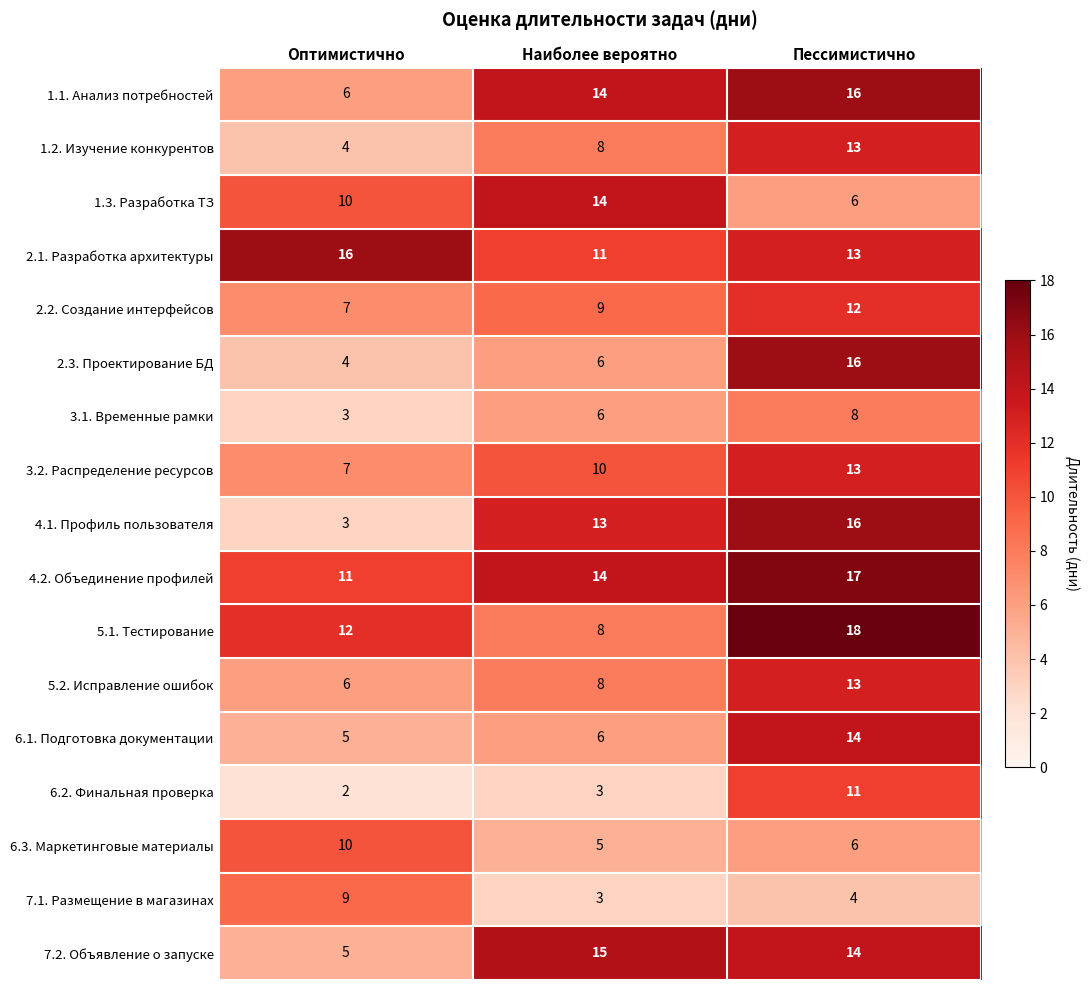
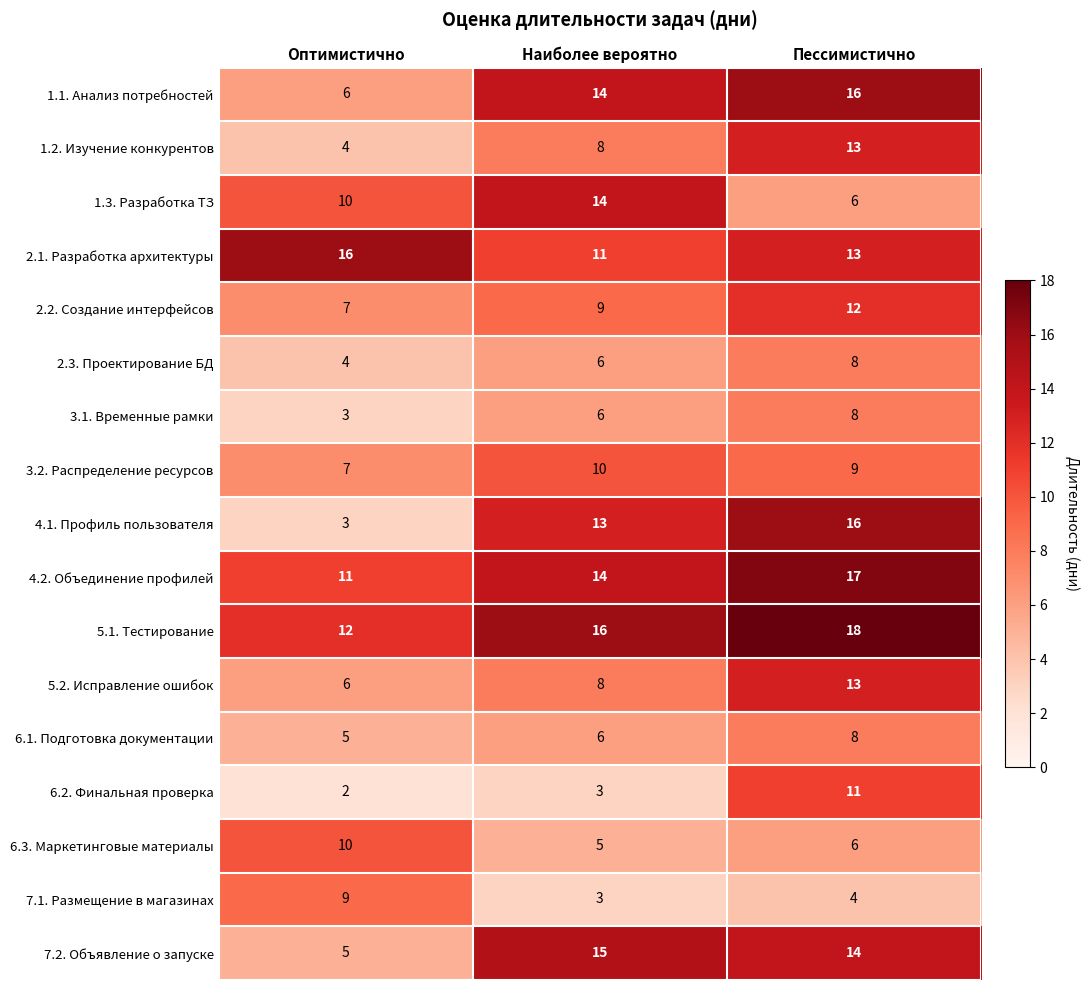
  {
    "1.1. Анализ потребностей": {
      "Оптимистично": 6,
      "Наиболее вероятно": 14,
      "Пессимистично": 16
    },
    "1.2. Изучение конкурентов": {
      "Оптимистично": 4,
      "Наиболее вероятно": 8,
      "Пессимистично": 13
    },
    "1.3. Разработка ТЗ": {
      "Оптимистично": 10,
      "Наиболее вероятно": 14,
      "Пессимистично": 6
    },
    "2.1. Разработка архитектуры": {
      "Оптимистично": 16,
      "Наиболее вероятно": 11,
      "Пессимистично": 13
    },
    "2.2. Создание интерфейсов": {
      "Оптимистично": 7,
      "Наиболее вероятно": 9,
      "Пессимистично": 12
    },
    "2.3. Проектирование БД": {
      "Оптимистично": 4,
      "Наиболее вероятно": 6,
-     "Пессимистично": 16
+     "Пессимистично": 8
    },
    "3.1. Временные рамки": {
      "Оптимистично": 3,
      "Наиболее вероятно": 6,
      "Пессимистично": 8
    },
    "3.2. Распределение ресурсов": {
      "Оптимистично": 7,
      "Наиболее вероятно": 10,
-     "Пессимистично": 13
+     "Пессимистично": 9
    },
    "4.1. Профиль пользователя": {
      "Оптимистично": 3,
      "Наиболее вероятно": 13,
      "Пессимистично": 16
    },
    "4.2. Объединение профилей": {
      "Оптимистично": 11,
      "Наиболее вероятно": 14,
      "Пессимистично": 17
    },
    "5.1. Тестирование": {
      "Оптимистично": 12,
-     "Наиболее вероятно": 8,
+     "Наиболее вероятно": 16,
      "Пессимистично": 18
    },
    "5.2. Исправление ошибок": {
      "Оптимистично": 6,
      "Наиболее вероятно": 8,
      "Пессимистично": 13
    },
    "6.1. Подготовка документации": {
      "Оптимистично": 5,
      "Наиболее вероятно": 6,
-     "Пессимистично": 14
+     "Пессимистично": 8
    },
    "6.2. Финальная проверка": {
      "Оптимистично": 2,
      "Наиболее вероятно": 3,
      "Пессимистично": 11
    },
    "6.3. Маркетинговые материалы": {
      "Оптимистично": 10,
      "Наиболее вероятно": 5,
      "Пессимистично": 6
    },
    "7.1. Размещение в магазинах": {
      "Оптимистично": 9,
      "Наиболее вероятно": 3,
      "Пессимистично": 4
    },
    "7.2. Объявление о запуске": {
      "Оптимистично": 5,
      "Наиболее вероятно": 15,
      "Пессимистично": 14
    }
  }
